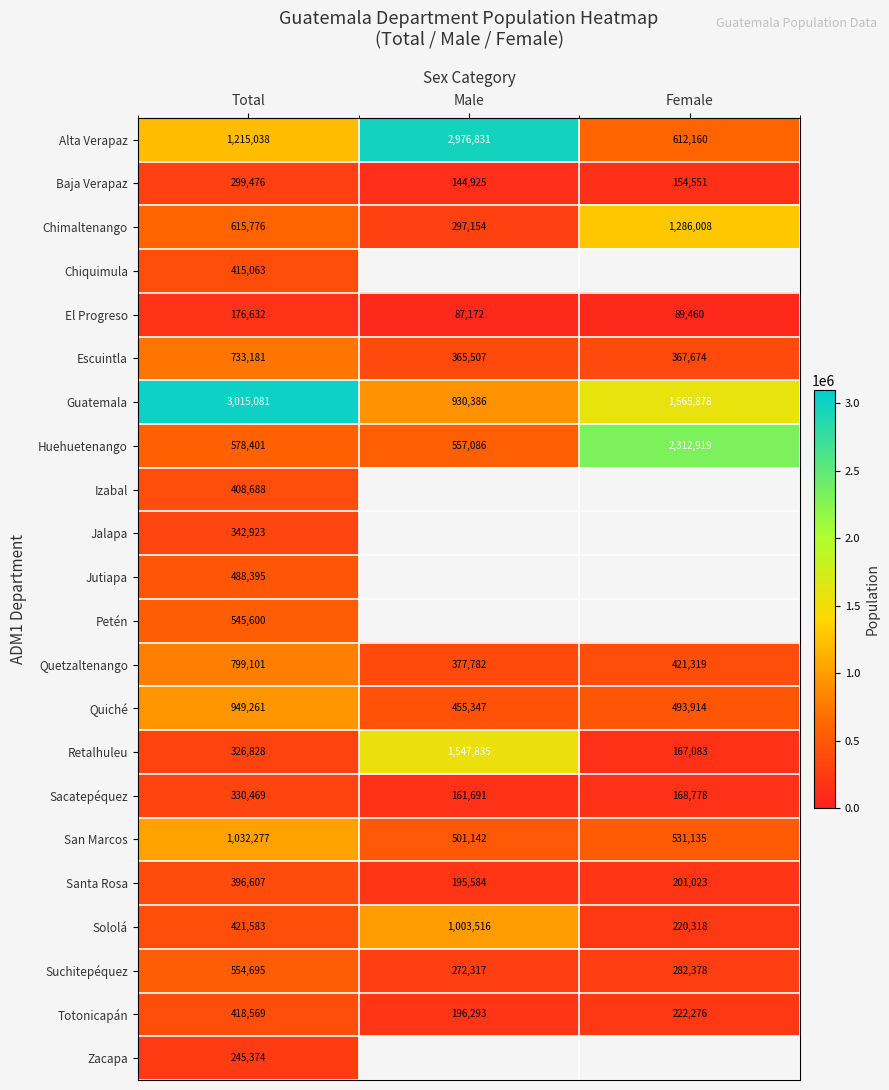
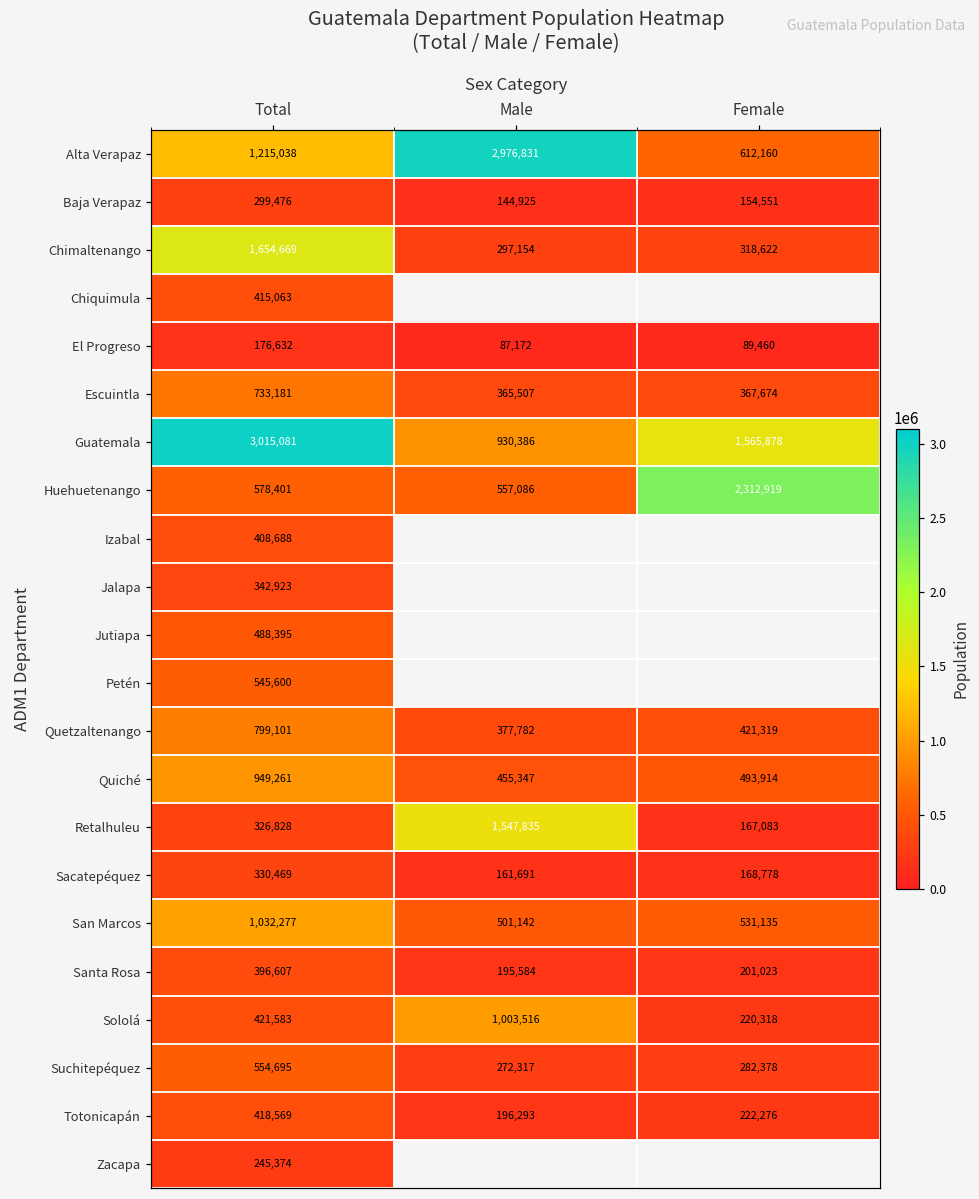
  {
    "Alta Verapaz": {
      "Total": "1,215,038",
      "Male": "2,976,831",
      "Female": "612,160"
    },
    "Baja Verapaz": {
      "Total": "299,476",
      "Male": "144,925",
      "Female": "154,551"
    },
    "Chimaltenango": {
-     "Total": "615,776",
+     "Total": "1,654,669",
      "Male": "297,154",
-     "Female": "1,286,008"
+     "Female": "318,622"
    },
    "Chiquimula": {
      "Total": "415,063"
    },
    "El Progreso": {
      "Total": "176,632",
      "Male": "87,172",
      "Female": "89,460"
    },
    "Escuintla": {
      "Total": "733,181",
      "Male": "365,507",
      "Female": "367,674"
    },
    "Guatemala": {
      "Total": "3,015,081",
      "Male": "930,386",
      "Female": "1,565,878"
    },
    "Huehuetenango": {
      "Total": "578,401",
      "Male": "557,086",
      "Female": "2,312,919"
    },
    "Izabal": {
      "Total": "408,688"
    },
    "Jalapa": {
      "Total": "342,923"
    },
    "Jutiapa": {
      "Total": "488,395"
    },
    "Petén": {
      "Total": "545,600"
    },
    "Quetzaltenango": {
      "Total": "799,101",
      "Male": "377,782",
      "Female": "421,319"
    },
    "Quiché": {
      "Total": "949,261",
      "Male": "455,347",
      "Female": "493,914"
    },
    "Retalhuleu": {
      "Total": "326,828",
      "Male": "1,547,835",
      "Female": "167,083"
    },
    "Sacatepéquez": {
      "Total": "330,469",
      "Male": "161,691",
      "Female": "168,778"
    },
    "San Marcos": {
      "Total": "1,032,277",
      "Male": "501,142",
      "Female": "531,135"
    },
    "Santa Rosa": {
      "Total": "396,607",
      "Male": "195,584",
      "Female": "201,023"
    },
    "Sololá": {
      "Total": "421,583",
      "Male": "1,003,516",
      "Female": "220,318"
    },
    "Suchitepéquez": {
      "Total": "554,695",
      "Male": "272,317",
      "Female": "282,378"
    },
    "Totonicapán": {
      "Total": "418,569",
      "Male": "196,293",
      "Female": "222,276"
    },
    "Zacapa": {
      "Total": "245,374"
    }
  }
